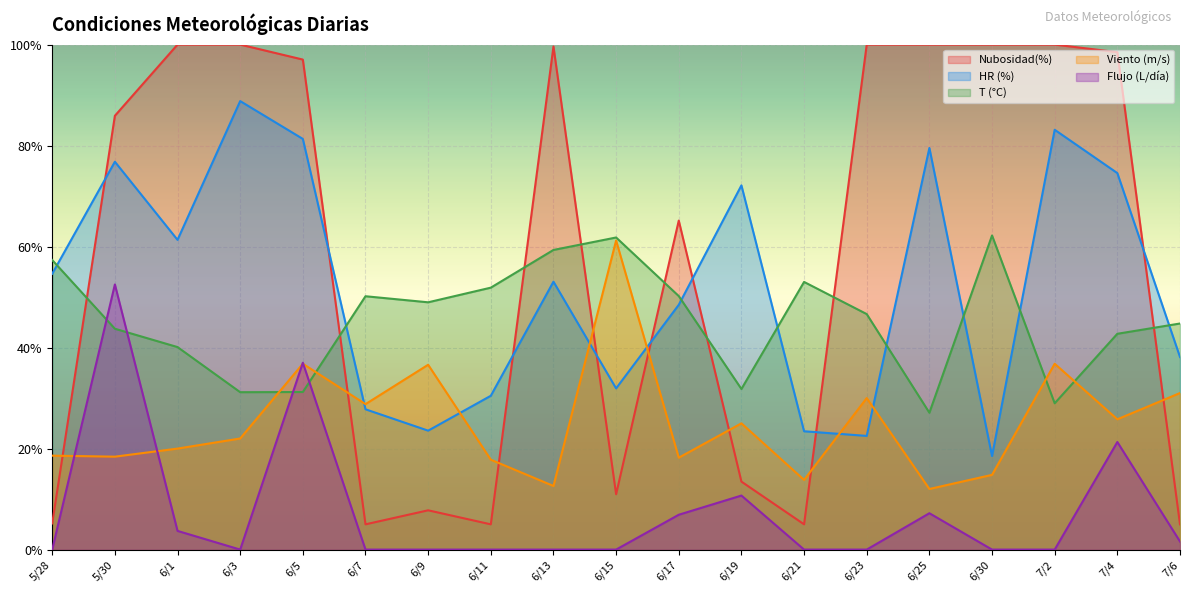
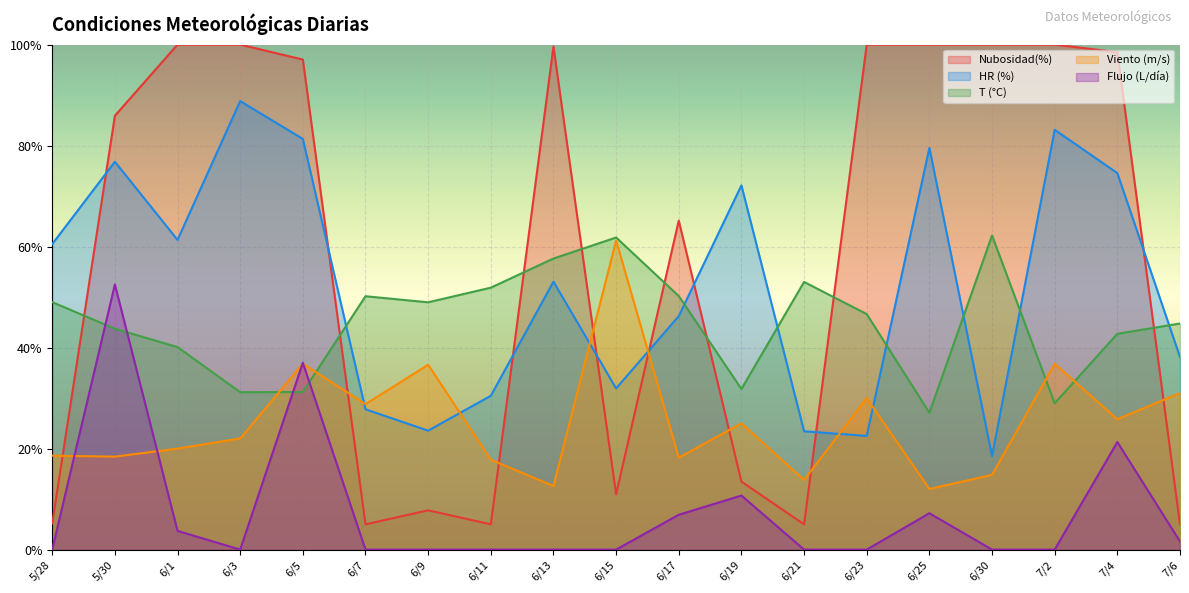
  {
    "HR (%)": {
-     "5/28": "55%",
+     "5/28": "60%",
      "5/30": "77%",
      "6/1": "61%",
      "6/3": "89%",
      "6/5": "81%",
      "6/7": "28%",
      "6/9": "24%",
      "6/11": "30%",
      "6/13": "53%",
      "6/15": "32%",
-     "6/17": "48%",
+     "6/17": "46%",
      "6/19": "72%",
      "6/21": "23%",
      "6/23": "23%",
      "6/25": "80%",
      "6/30": "19%",
      "7/2": "83%",
      "7/4": "75%",
      "7/6": "38%"
    },
    "T (°C)": {
-     "5/28": "57%",
+     "5/28": "49%",
      "5/30": "44%",
      "6/1": "40%",
      "6/3": "31%",
      "6/5": "31%",
      "6/7": "50%",
      "6/9": "49%",
      "6/11": "52%",
-     "6/13": "59%",
+     "6/13": "58%",
      "6/15": "62%",
      "6/17": "50%",
      "6/19": "32%",
      "6/21": "53%",
      "6/23": "47%",
      "6/25": "27%",
      "6/30": "62%",
      "7/2": "29%",
      "7/4": "43%",
      "7/6": "45%"
    },
    "Flujo (L/día)": {
      "5/28": "0%",
      "5/30": "53%",
      "6/1": "4%",
      "6/3": "0%",
      "6/7": "0%",
      "6/9": "0%",
      "6/11": "0%",
      "6/13": "0%",
      "6/15": "0%",
      "6/17": "7%",
      "6/19": "11%",
      "6/21": "0%",
      "6/23": "0%",
      "6/25": "7%",
      "6/30": "0%",
      "7/2": "0%",
      "7/4": "21%",
      "7/6": "2%"
    }
  }
